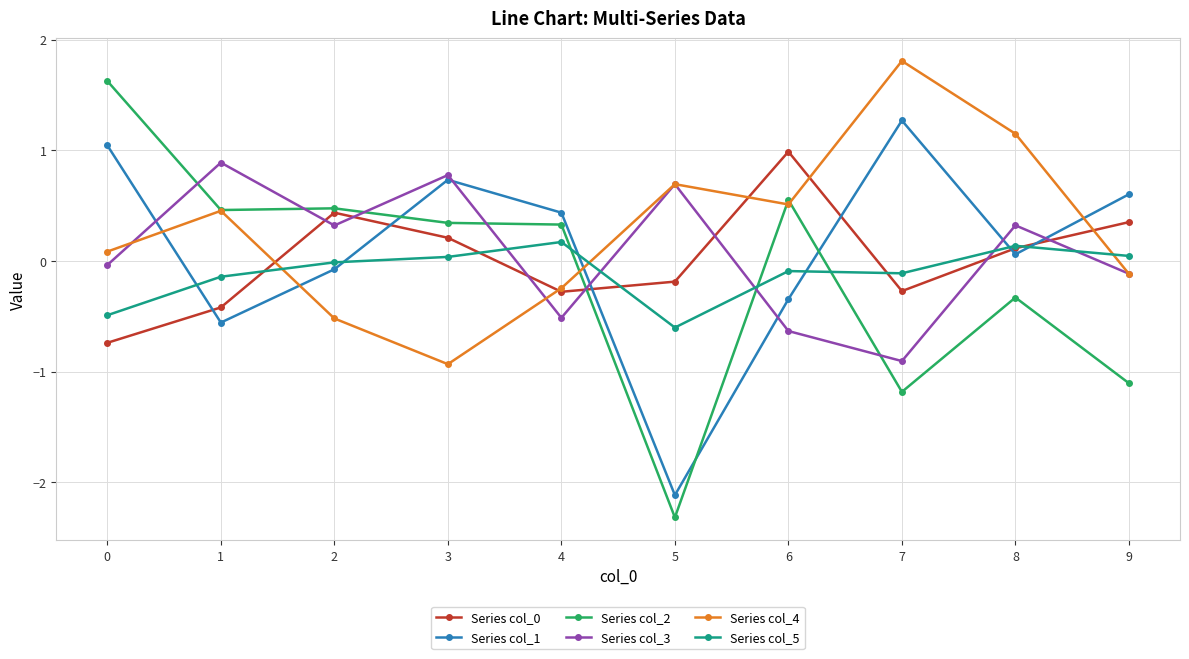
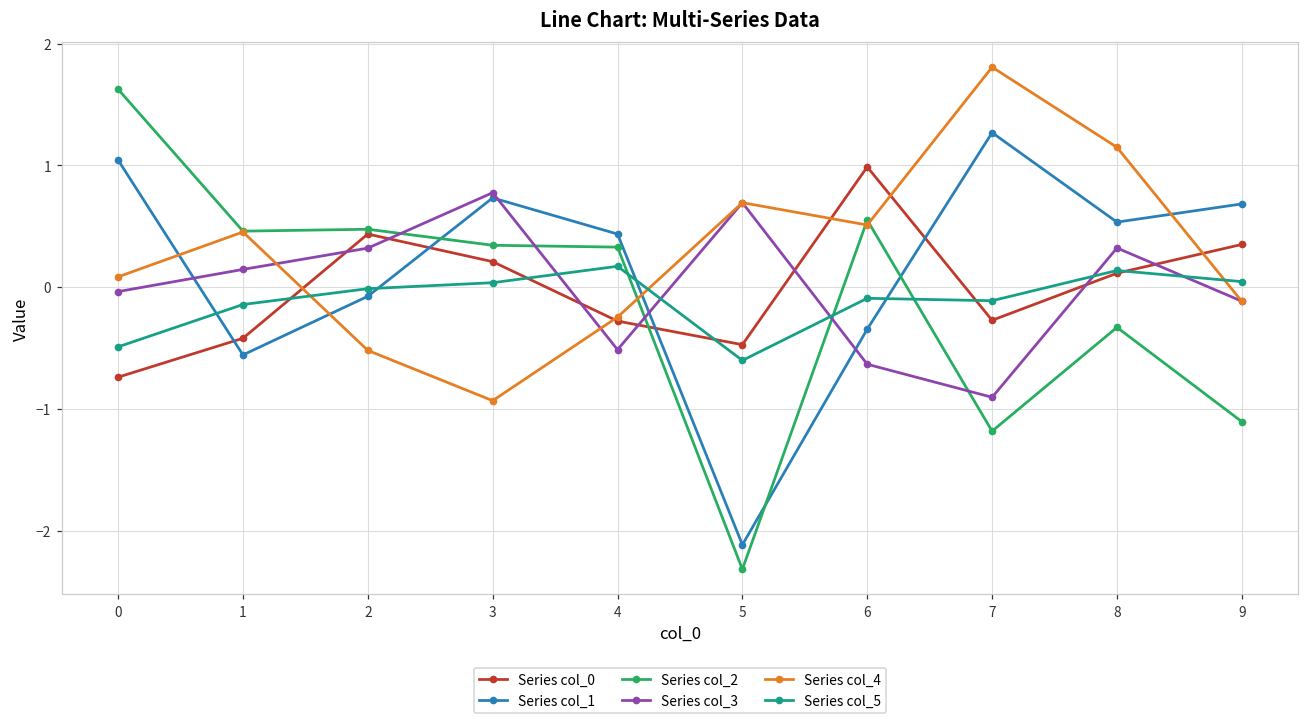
  {
    "Series col_0": {
      "0": -0.74,
      "1": -0.42,
      "2": 0.44,
      "3": 0.21,
      "4": -0.28,
-     "5": -0.19,
+     "5": -0.47,
      "6": 0.99,
      "7": -0.27,
      "9": 0.35
    },
    "Series col_1": {
      "0": 1.04,
      "1": -0.56,
      "2": -0.07,
      "3": 0.73,
      "4": 0.44,
      "5": -2.12,
      "6": -0.34,
      "7": 1.27,
-     "8": 0.06,
-     "9": 0.60
+     "8": 0.53,
+     "9": 0.68
    },
    "Series col_3": {
      "0": -0.04,
-     "1": 0.89,
+     "1": 0.15,
      "2": 0.32,
      "3": 0.78,
      "4": -0.51,
      "6": -0.63,
      "7": -0.90,
      "8": 0.32
    },
    "Series col_4": {
      "0": 0.09,
      "2": -0.52,
      "3": -0.93,
      "4": -0.25,
      "6": 0.51,
      "7": 1.81,
      "8": 1.15
    }
  }
